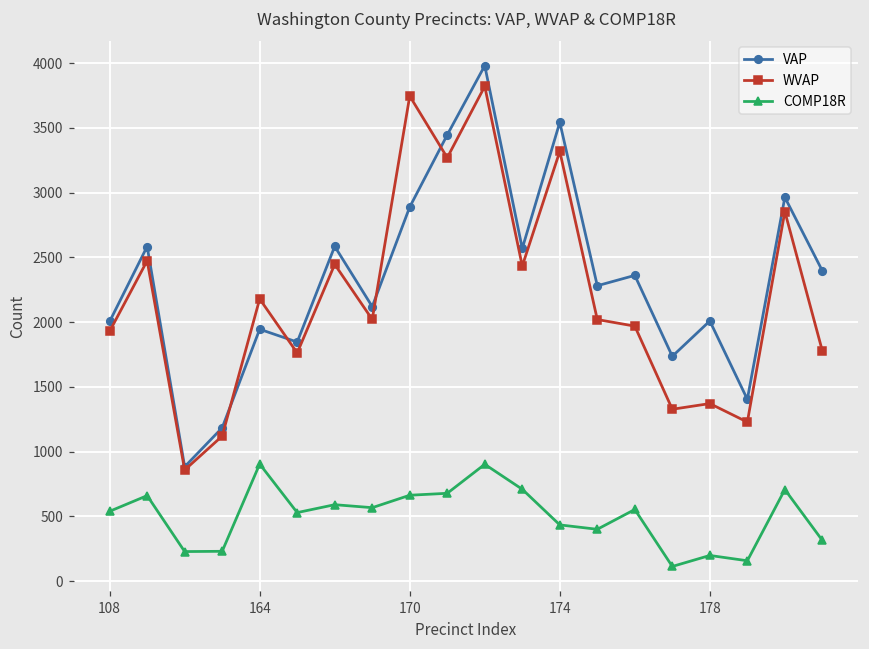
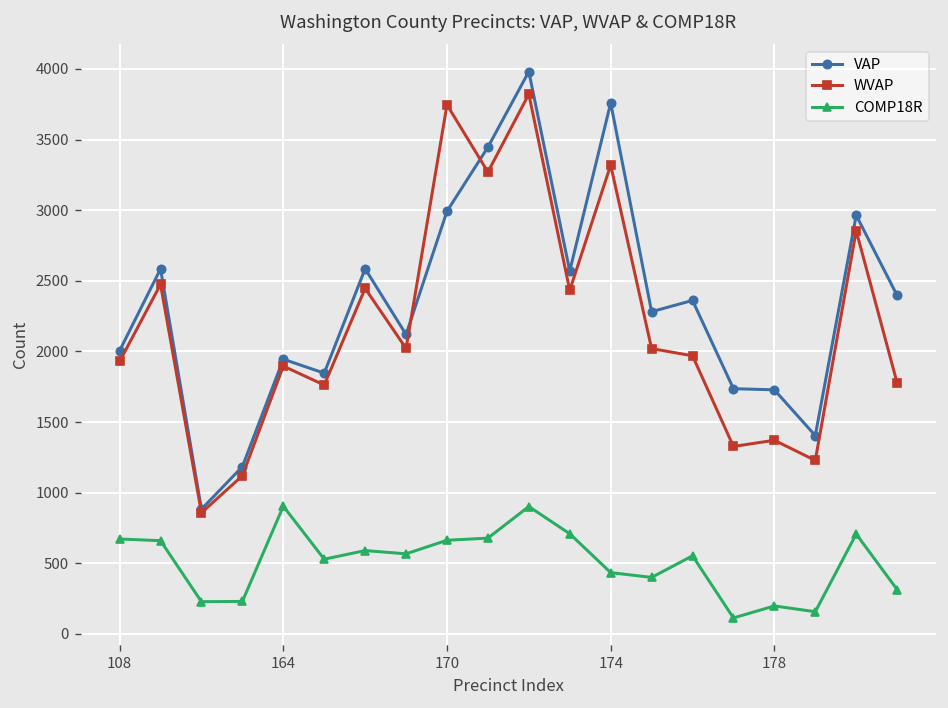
  {
    "VAP": {
      "108": 2010,
      "164": 1950,
-     "170": 2890,
-     "174": 3540,
-     "178": 2010
+     "170": 2990,
+     "174": 3760,
+     "178": 1730
    },
    "WVAP": {
      "108": 1930,
-     "164": 2180,
+     "164": 1900,
      "170": 3750,
      "174": 3320,
      "178": 1370
    },
    "COMP18R": {
-     "108": 540,
+     "108": 670,
      "164": 900,
      "170": 660,
      "174": 430,
      "178": 200
    }
  }
